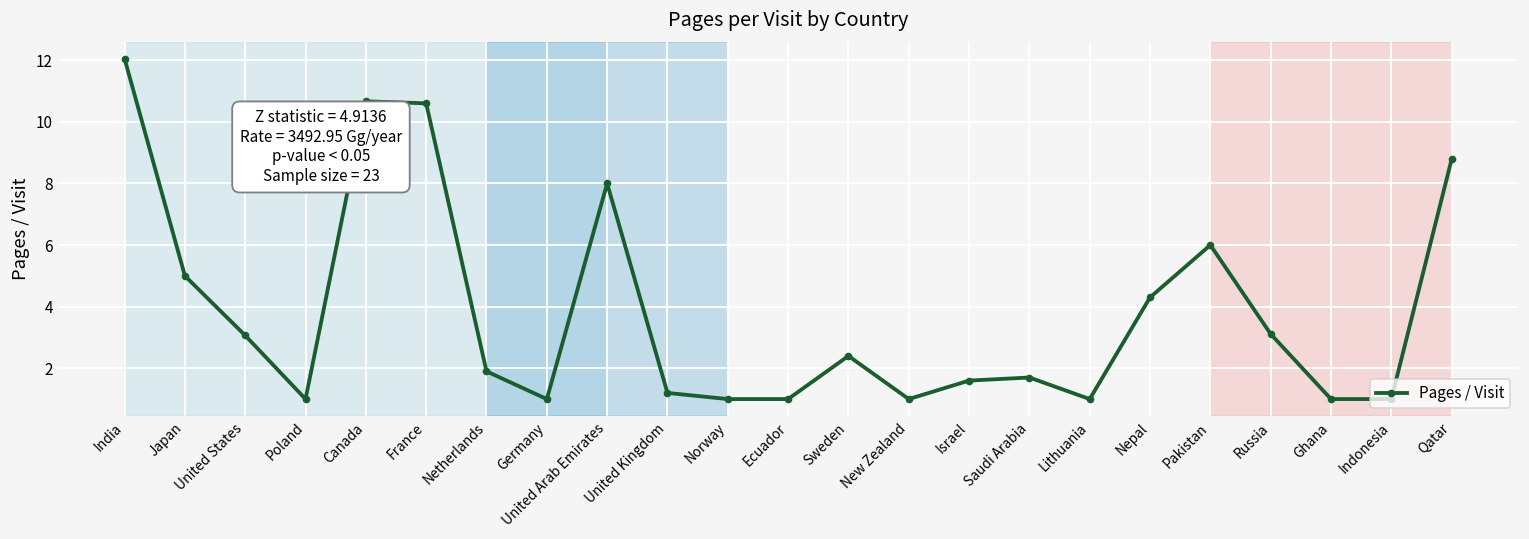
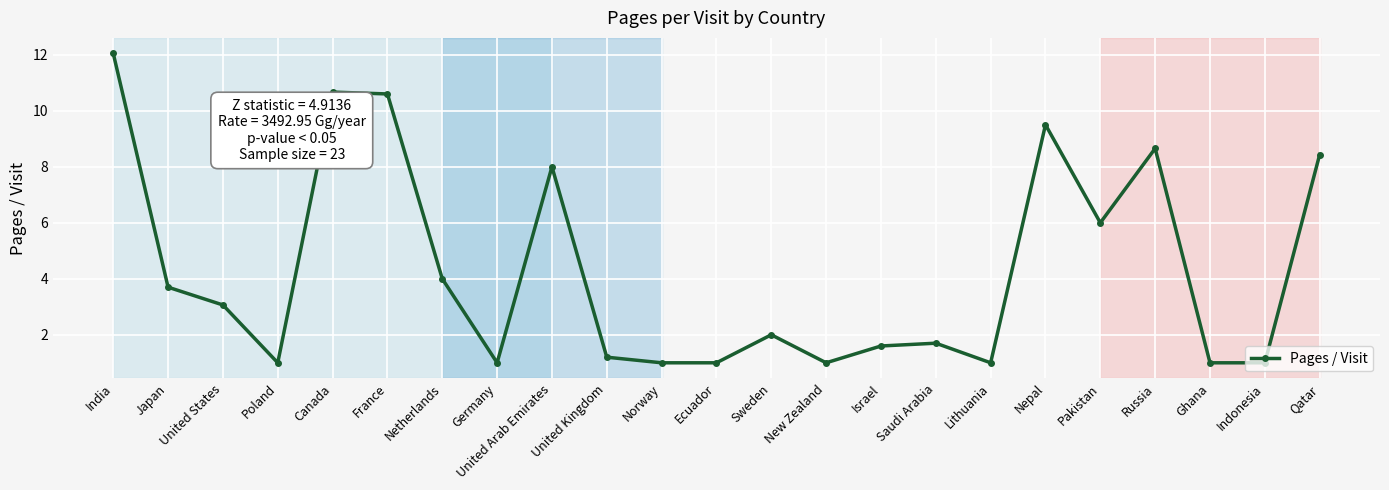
  {
    "India": 12.0,
-   "Japan": 5.0,
+   "Japan": 3.7,
    "United States": 3.1,
    "Poland": 1.0,
    "France": 10.6,
-   "Netherlands": 1.9,
+   "Netherlands": 4.0,
    "Germany": 1.0,
    "United Arab Emirates": 8.0,
    "United Kingdom": 1.2,
    "Norway": 1.0,
    "Ecuador": 1.0,
-   "Sweden": 2.4,
+   "Sweden": 2.0,
    "New Zealand": 1.0,
    "Israel": 1.6,
    "Saudi Arabia": 1.7,
    "Lithuania": 1.0,
-   "Nepal": 4.3,
+   "Nepal": 9.5,
    "Pakistan": 6.0,
-   "Russia": 3.1,
+   "Russia": 8.7,
    "Ghana": 1.0,
-   "Qatar": 8.8
+   "Qatar": 8.4
  }
